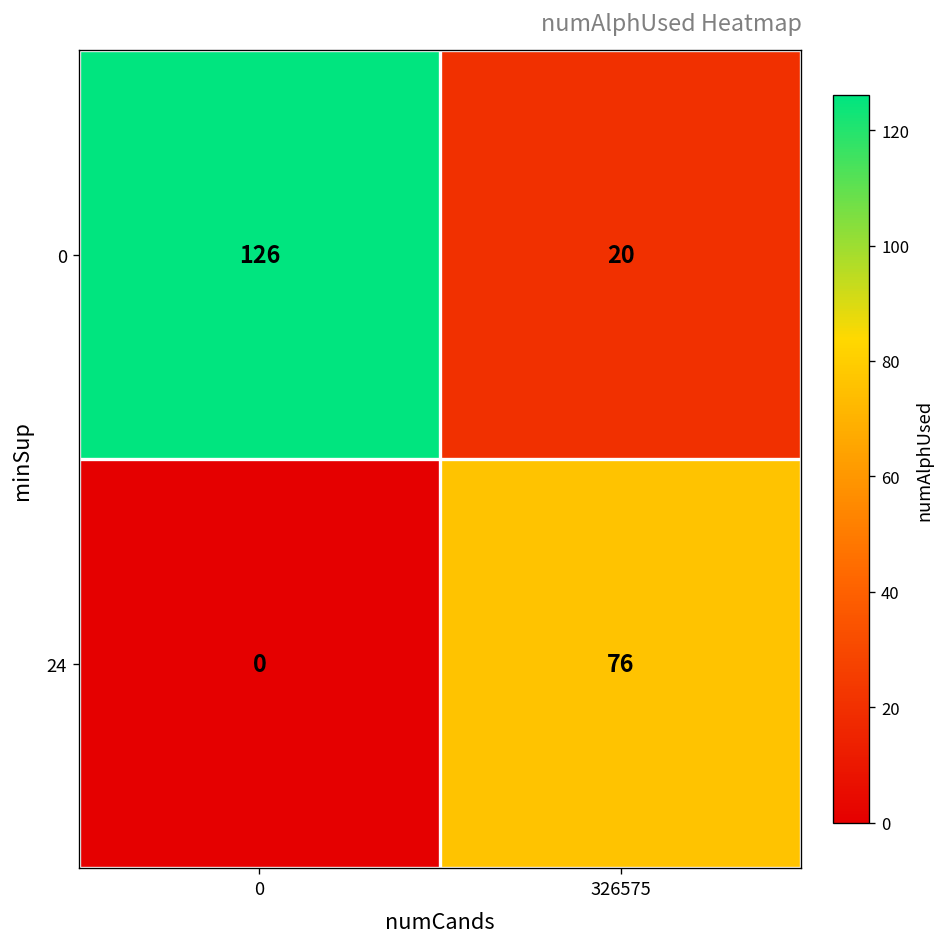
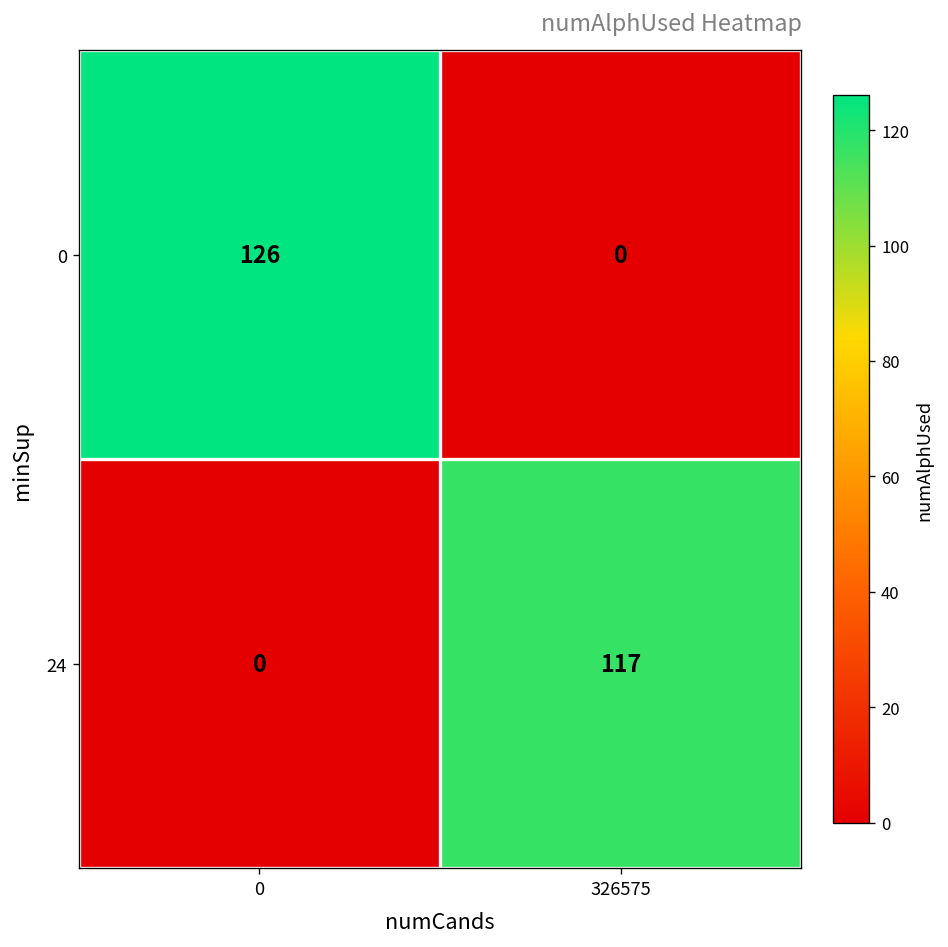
  {
    "0": {
      "0": 126,
-     "326575": 20
+     "326575": 0
    },
    "24": {
      "0": 0,
-     "326575": 76
+     "326575": 117
    }
  }
